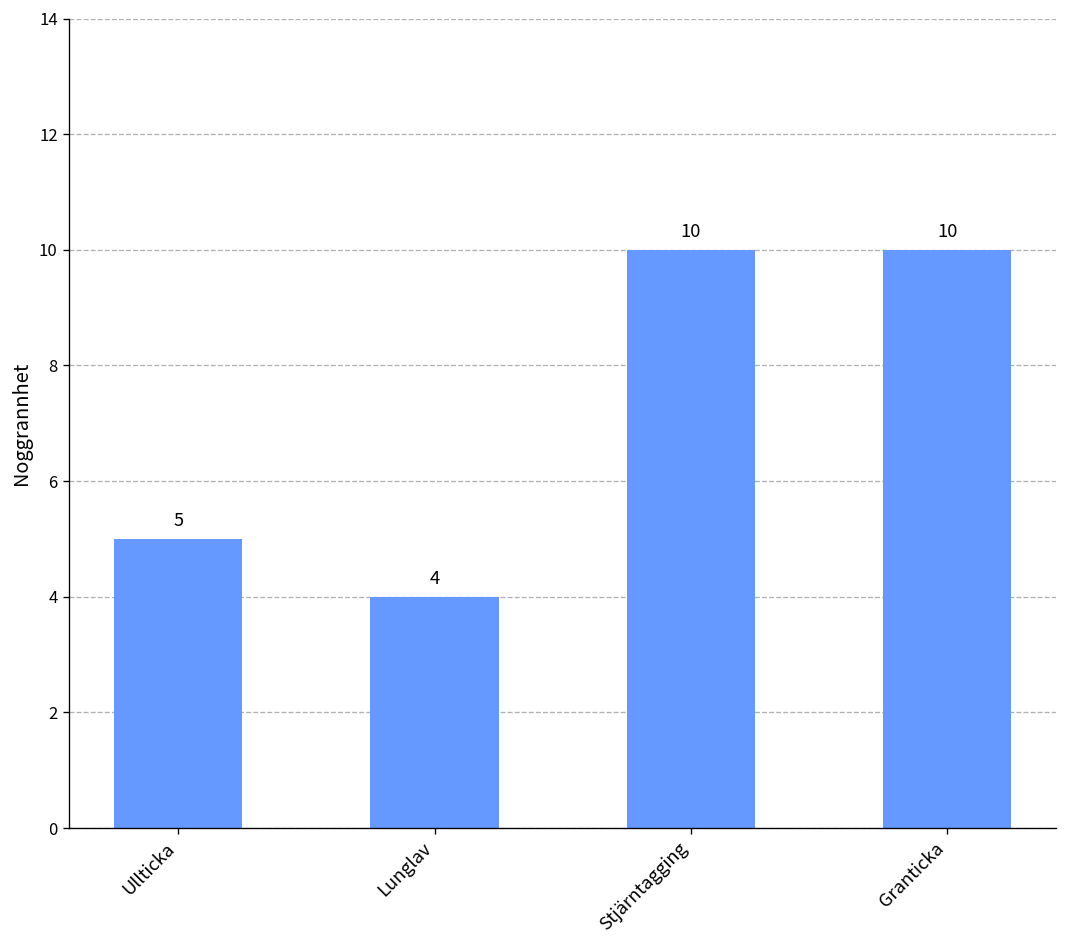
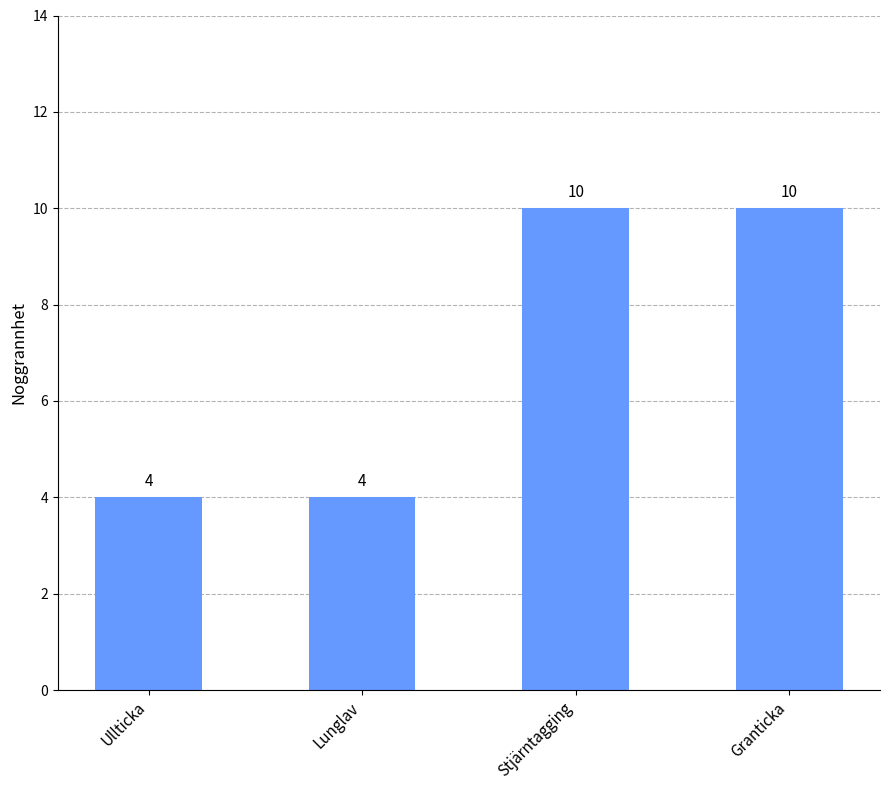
  {
-   "Ullticka": 5,
+   "Ullticka": 4,
    "Lunglav": 4,
    "Stjärntagging": 10,
    "Granticka": 10
  }
